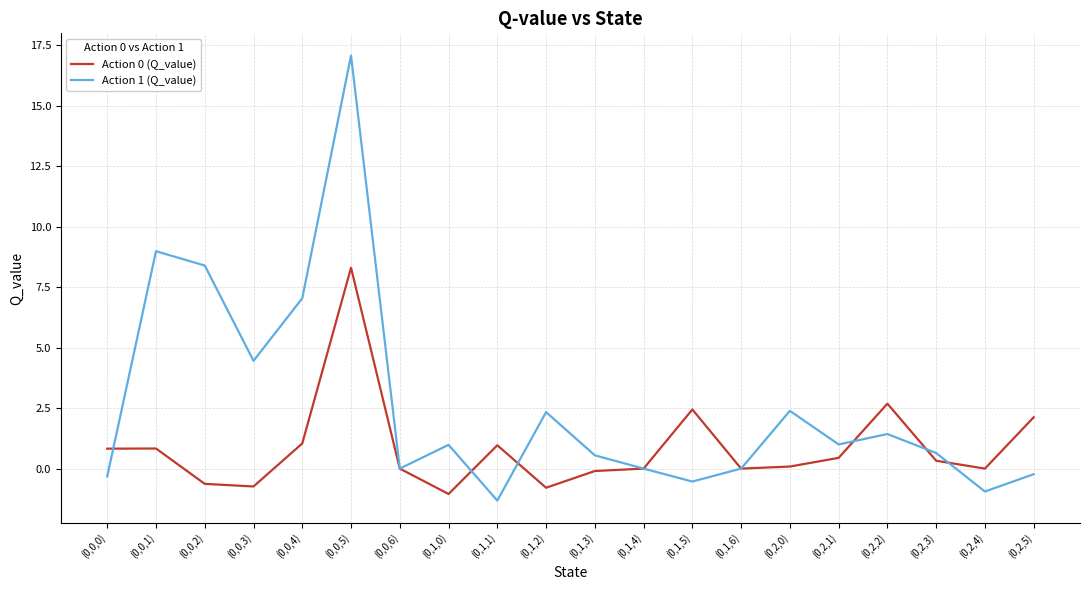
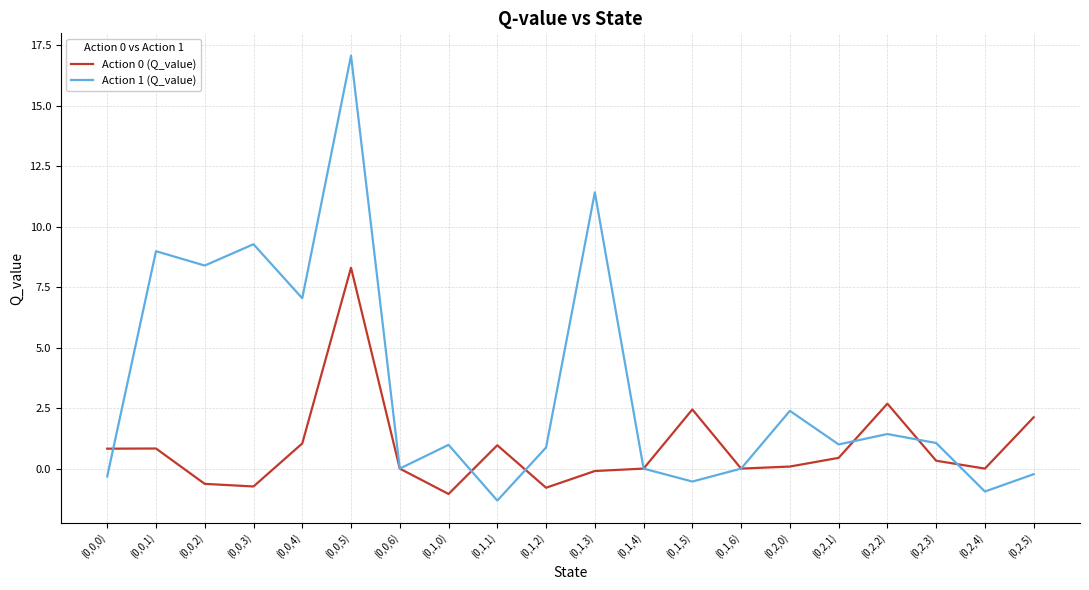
  {
    "Action 0 (Q_value)": {
      "(0,0,0)": 0.8,
      "(0,0,1)": 0.8,
      "(0,0,2)": -0.6,
      "(0,0,3)": -0.7,
      "(0,0,4)": 1.0,
      "(0,0,5)": 8.3,
      "(0,1,0)": -1.0,
      "(0,1,1)": 1.0,
      "(0,1,2)": -0.8,
      "(0,1,3)": -0.1,
      "(0,1,5)": 2.4,
      "(0,2,0)": 0.1,
      "(0,2,1)": 0.4,
      "(0,2,2)": 2.7,
      "(0,2,3)": 0.3,
      "(0,2,4)": 0.0,
      "(0,2,5)": 2.1
    },
    "Action 1 (Q_value)": {
      "(0,0,0)": -0.3,
      "(0,0,1)": 9.0,
      "(0,0,2)": 8.4,
-     "(0,0,3)": 4.5,
+     "(0,0,3)": 9.3,
      "(0,0,4)": 7.0,
      "(0,0,5)": 17.1,
      "(0,1,0)": 1.0,
      "(0,1,1)": -1.3,
-     "(0,1,2)": 2.3,
-     "(0,1,3)": 0.5,
+     "(0,1,2)": 0.9,
+     "(0,1,3)": 11.4,
      "(0,1,5)": -0.5,
      "(0,2,0)": 2.4,
      "(0,2,1)": 1.0,
      "(0,2,2)": 1.4,
-     "(0,2,3)": 0.6,
+     "(0,2,3)": 1.1,
      "(0,2,4)": -0.9,
      "(0,2,5)": -0.2
    }
  }
